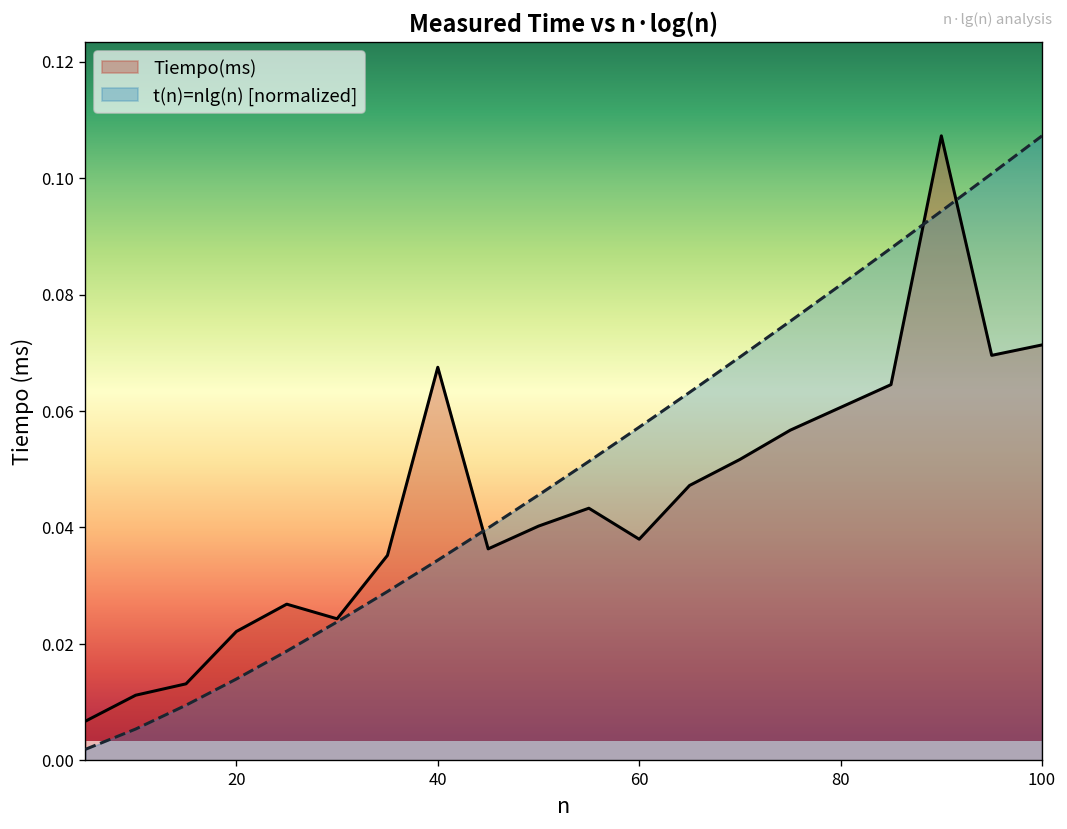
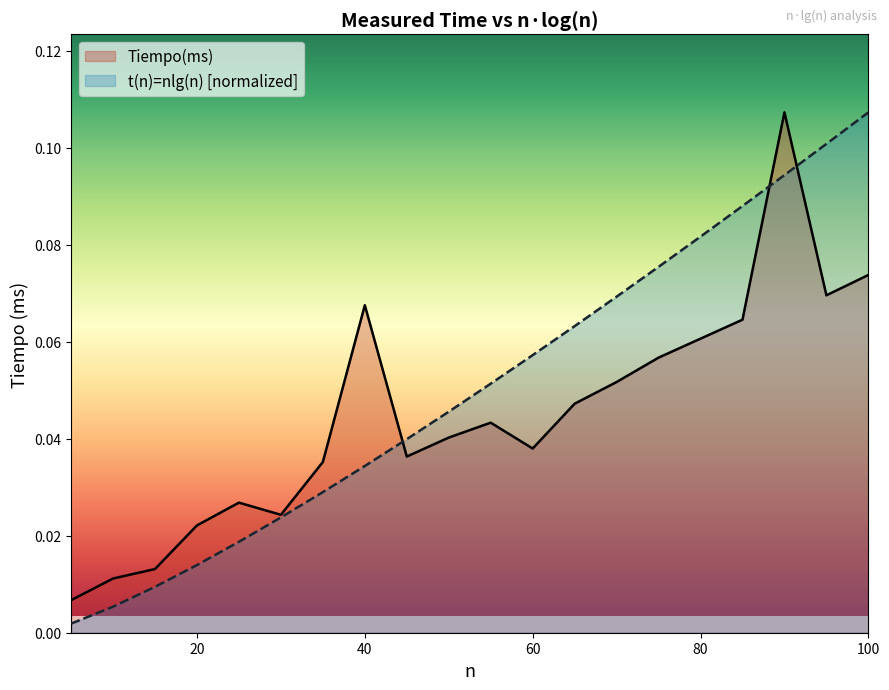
  {
    "Tiempo(ms)": {
      "20": 0.022,
      "40": 0.068,
      "60": 0.038,
      "80": 0.061,
-     "100": 0.071
+     "100": 0.074
    },
    "t(n)=nlg(n) [normalized]": {
      "20": 0.014,
      "40": 0.034,
      "60": 0.057,
      "80": 0.082,
      "100": 0.107
    }
  }
